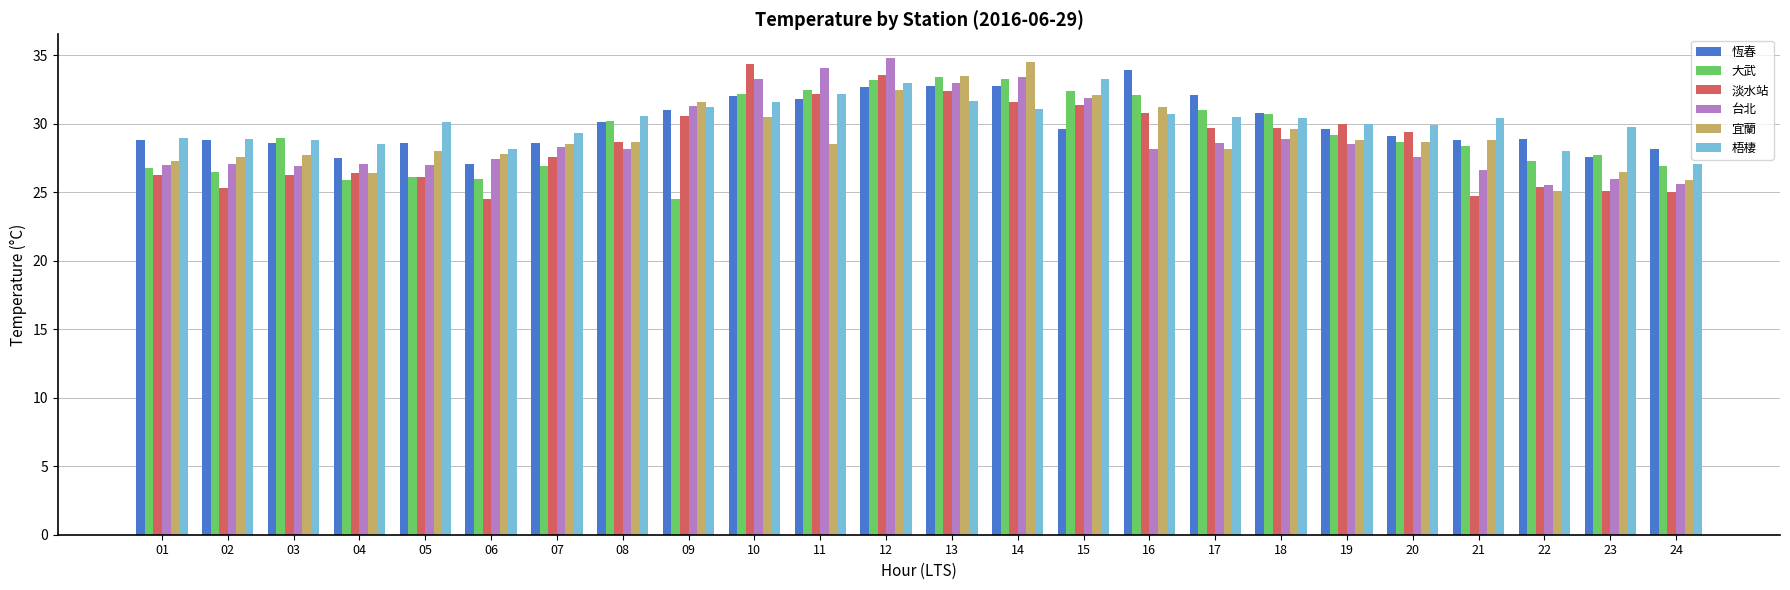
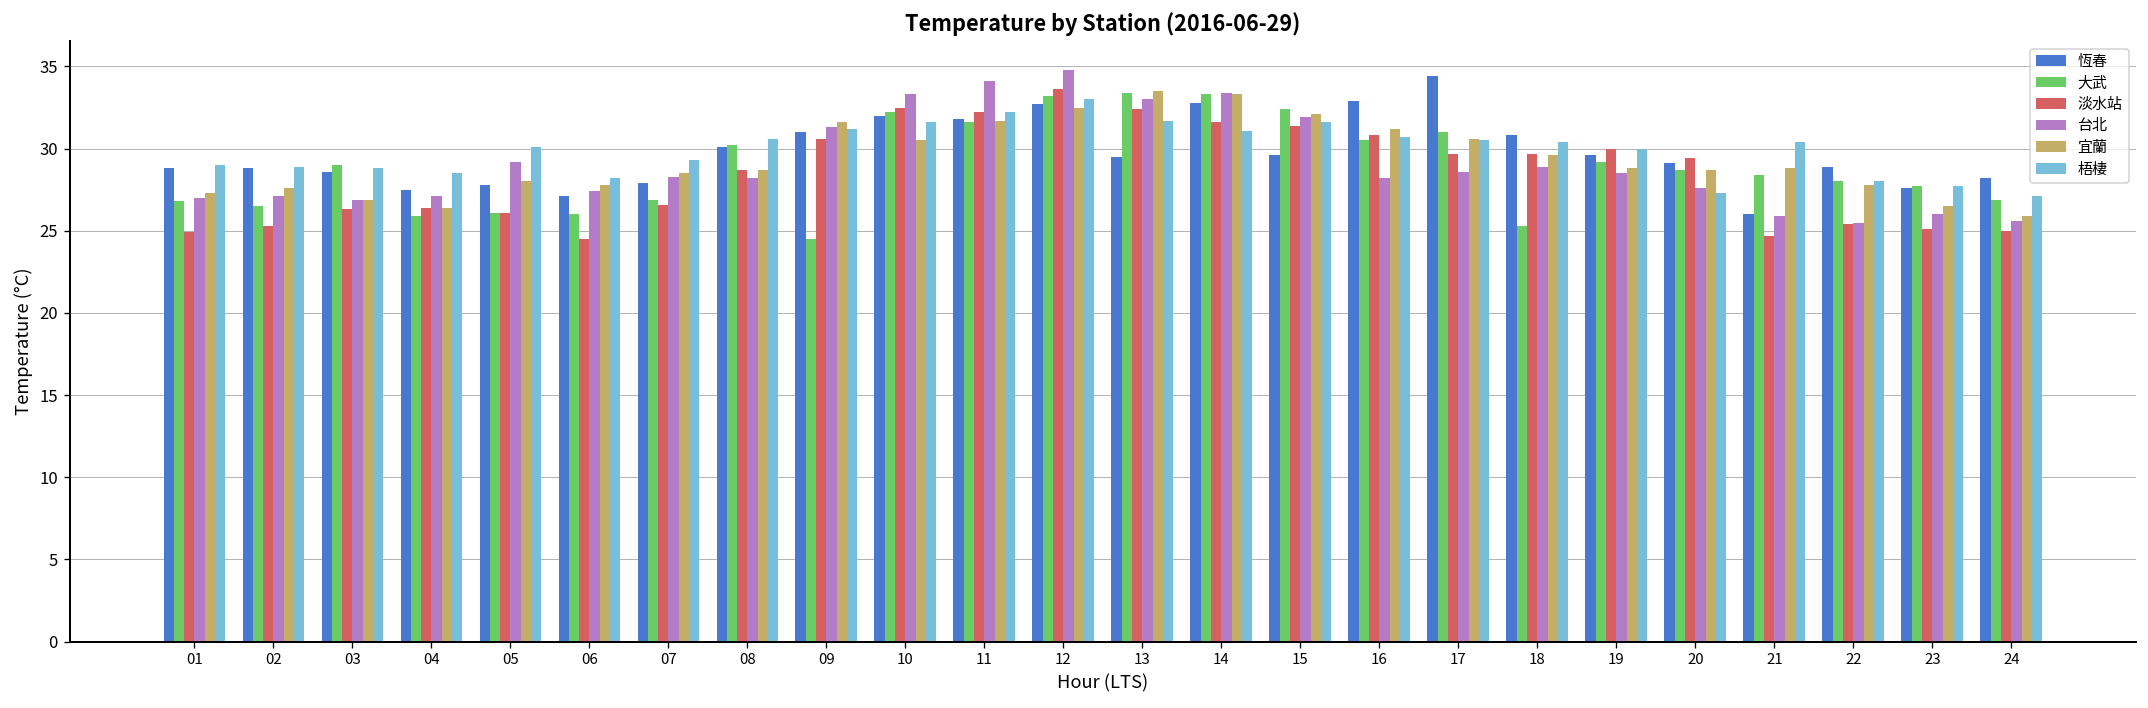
  {
    "恆春": {
      "01": 28.8,
      "02": 28.8,
      "03": 28.6,
      "04": 27.5,
-     "05": 28.6,
+     "05": 27.8,
      "06": 27.1,
-     "07": 28.6,
+     "07": 27.9,
      "08": 30.1,
      "09": 31.0,
      "10": 32.0,
      "11": 31.8,
      "12": 32.7,
-     "13": 32.8,
+     "13": 29.5,
      "14": 32.8,
      "15": 29.6,
-     "16": 33.9,
-     "17": 32.1,
+     "16": 32.9,
+     "17": 34.4,
      "18": 30.8,
      "19": 29.6,
      "20": 29.1,
-     "21": 28.8,
+     "21": 26.0,
      "22": 28.9,
      "23": 27.6,
      "24": 28.2
    },
    "大武": {
      "01": 26.8,
      "02": 26.5,
      "03": 29.0,
      "04": 25.9,
      "05": 26.1,
      "06": 26.0,
      "07": 26.9,
      "08": 30.2,
      "09": 24.5,
      "10": 32.2,
-     "11": 32.5,
+     "11": 31.6,
      "12": 33.2,
      "13": 33.4,
      "14": 33.3,
      "15": 32.4,
-     "16": 32.1,
+     "16": 30.5,
      "17": 31.0,
-     "18": 30.7,
+     "18": 25.3,
      "19": 29.2,
      "20": 28.7,
      "21": 28.4,
-     "22": 27.3,
+     "22": 28.0,
      "23": 27.7,
      "24": 26.9
    },
    "淡水站": {
-     "01": 26.3,
+     "01": 24.9,
      "02": 25.3,
      "03": 26.3,
      "04": 26.4,
      "05": 26.1,
      "06": 24.5,
-     "07": 27.6,
+     "07": 26.6,
      "08": 28.7,
      "09": 30.6,
-     "10": 34.4,
+     "10": 32.5,
      "11": 32.2,
      "12": 33.6,
      "13": 32.4,
      "14": 31.6,
      "15": 31.4,
      "16": 30.8,
      "17": 29.7,
      "18": 29.7,
      "19": 30.0,
      "20": 29.4,
      "21": 24.7,
      "22": 25.4,
      "23": 25.1,
      "24": 25.0
    },
    "台北": {
      "01": 27.0,
      "02": 27.1,
      "03": 26.9,
      "04": 27.1,
-     "05": 27.0,
+     "05": 29.2,
      "06": 27.4,
      "07": 28.3,
      "08": 28.2,
      "09": 31.3,
      "10": 33.3,
      "11": 34.1,
      "12": 34.8,
      "13": 33.0,
      "14": 33.4,
      "15": 31.9,
      "16": 28.2,
      "17": 28.6,
      "18": 28.9,
      "19": 28.5,
      "20": 27.6,
-     "21": 26.6,
+     "21": 25.9,
      "22": 25.5,
      "23": 26.0,
      "24": 25.6
    },
    "宜蘭": {
      "01": 27.3,
      "02": 27.6,
-     "03": 27.7,
+     "03": 26.9,
      "04": 26.4,
      "05": 28.0,
      "06": 27.8,
      "07": 28.5,
      "08": 28.7,
      "09": 31.6,
      "10": 30.5,
-     "11": 28.5,
+     "11": 31.7,
      "12": 32.5,
      "13": 33.5,
-     "14": 34.5,
+     "14": 33.3,
      "15": 32.1,
      "16": 31.2,
-     "17": 28.2,
+     "17": 30.6,
      "18": 29.6,
      "19": 28.8,
      "20": 28.7,
      "21": 28.8,
-     "22": 25.1,
+     "22": 27.8,
      "23": 26.5,
      "24": 25.9
    },
    "梧棲": {
      "01": 29.0,
      "02": 28.9,
      "03": 28.8,
      "04": 28.5,
      "05": 30.1,
      "06": 28.2,
      "07": 29.3,
      "08": 30.6,
      "09": 31.2,
      "10": 31.6,
      "11": 32.2,
      "12": 33.0,
      "13": 31.7,
      "14": 31.1,
-     "15": 33.3,
+     "15": 31.6,
      "16": 30.7,
      "17": 30.5,
      "18": 30.4,
      "19": 30.0,
-     "20": 29.9,
+     "20": 27.3,
      "21": 30.4,
      "22": 28.0,
-     "23": 29.8,
+     "23": 27.7,
      "24": 27.1
    }
  }
